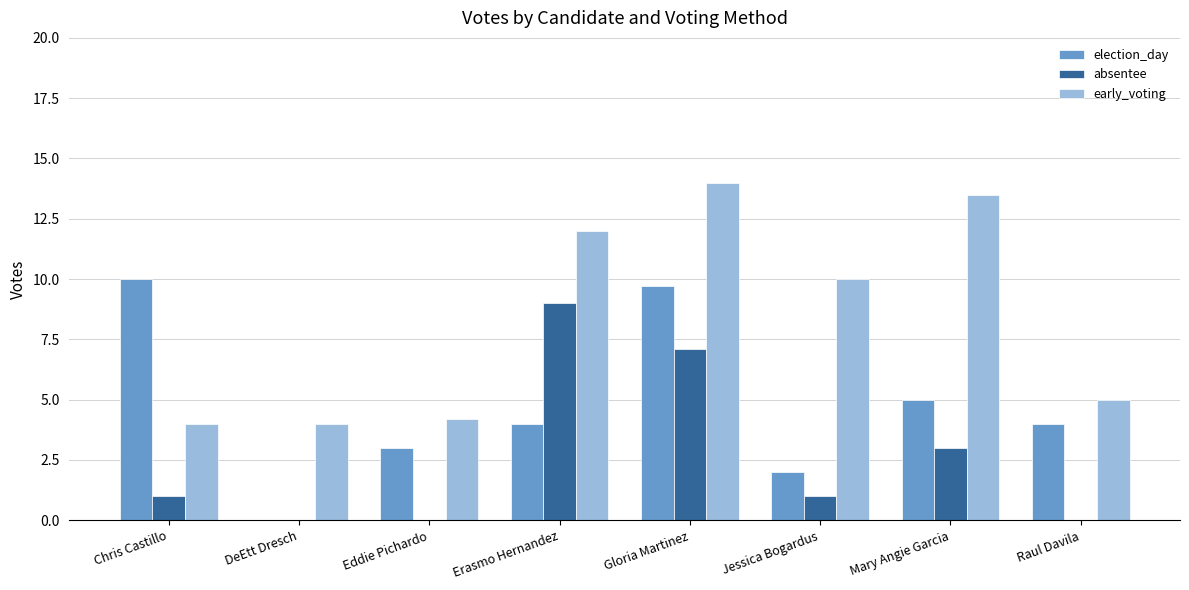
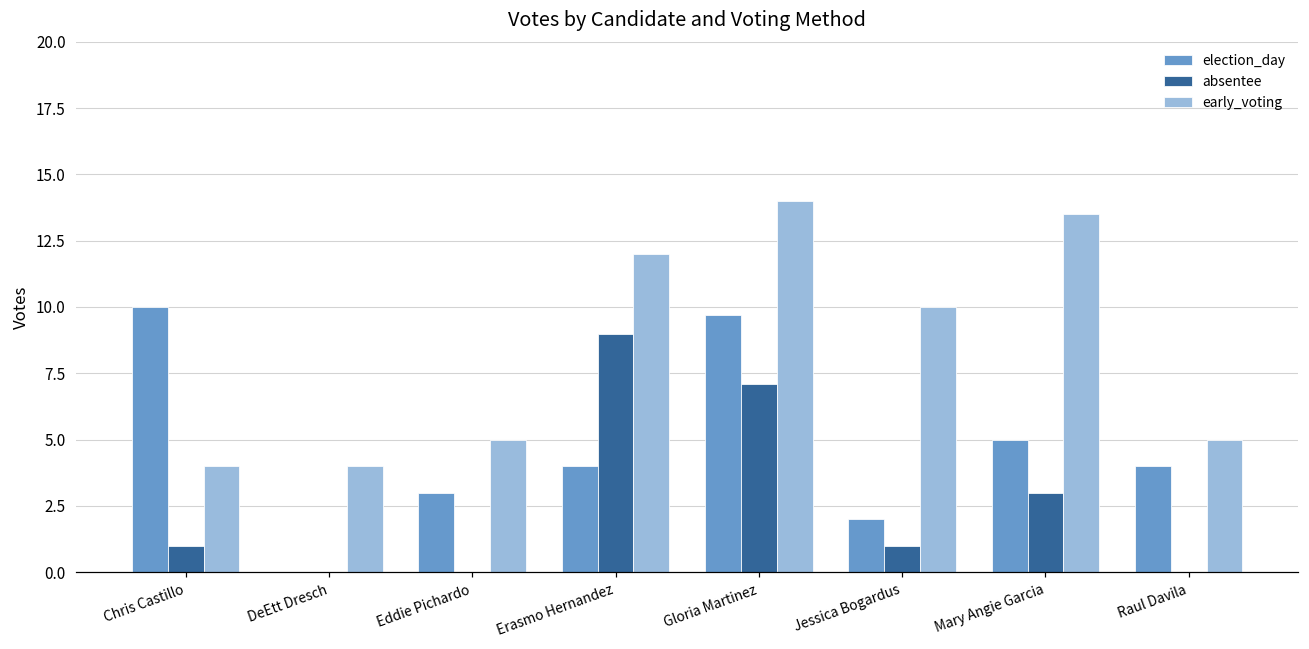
  {
    "election_day": {
      "Chris Castillo": 10.0,
      "DeEtt Dresch": 0.0,
      "Eddie Pichardo": 3.0,
      "Erasmo Hernandez": 4.0,
      "Gloria Martinez": 9.7,
      "Jessica Bogardus": 2.0,
      "Mary Angie Garcia": 5.0,
      "Raul Davila": 4.0
    },
    "absentee": {
      "Chris Castillo": 1.0,
      "DeEtt Dresch": 0.0,
      "Eddie Pichardo": 0.0,
      "Erasmo Hernandez": 9.0,
      "Gloria Martinez": 7.1,
      "Jessica Bogardus": 1.0,
      "Mary Angie Garcia": 3.0,
      "Raul Davila": 0.0
    },
    "early_voting": {
      "Chris Castillo": 4.0,
      "DeEtt Dresch": 4.0,
-     "Eddie Pichardo": 4.2,
+     "Eddie Pichardo": 5.0,
      "Erasmo Hernandez": 12.0,
      "Gloria Martinez": 14.0,
      "Jessica Bogardus": 10.0,
      "Mary Angie Garcia": 13.5,
      "Raul Davila": 5.0
    }
  }
